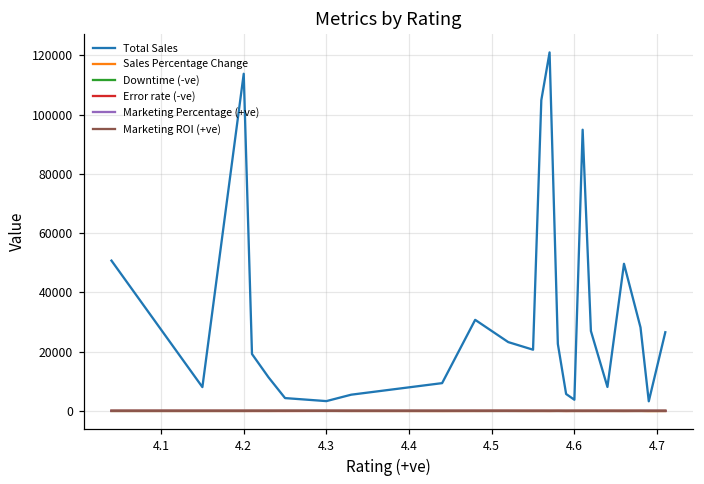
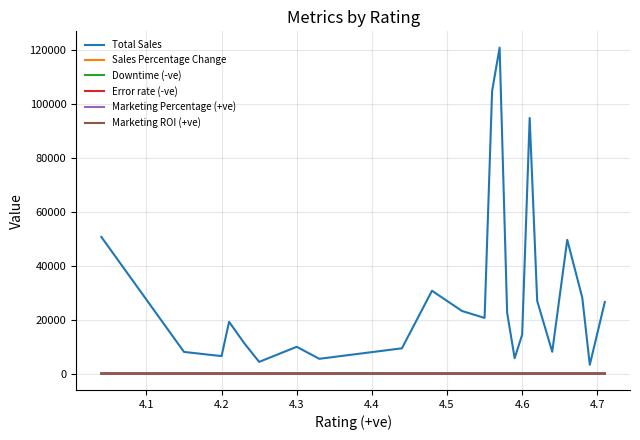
  {
    "Total Sales": {
-     "4.2": 114000,
-     "4.3": 3000,
-     "4.6": 4000
+     "4.2": 6000,
+     "4.3": 10000,
+     "4.6": 14000
    },
    "Marketing ROI (+ve)": {
      "4.2": 0,
      "4.3": 0,
      "4.6": 0
    }
  }
